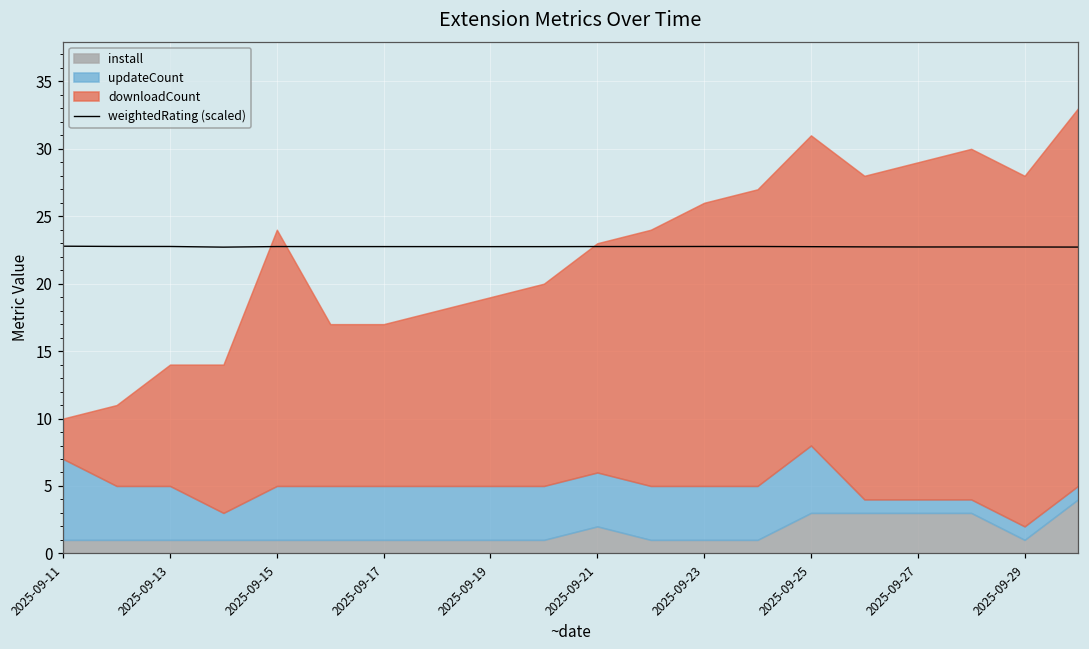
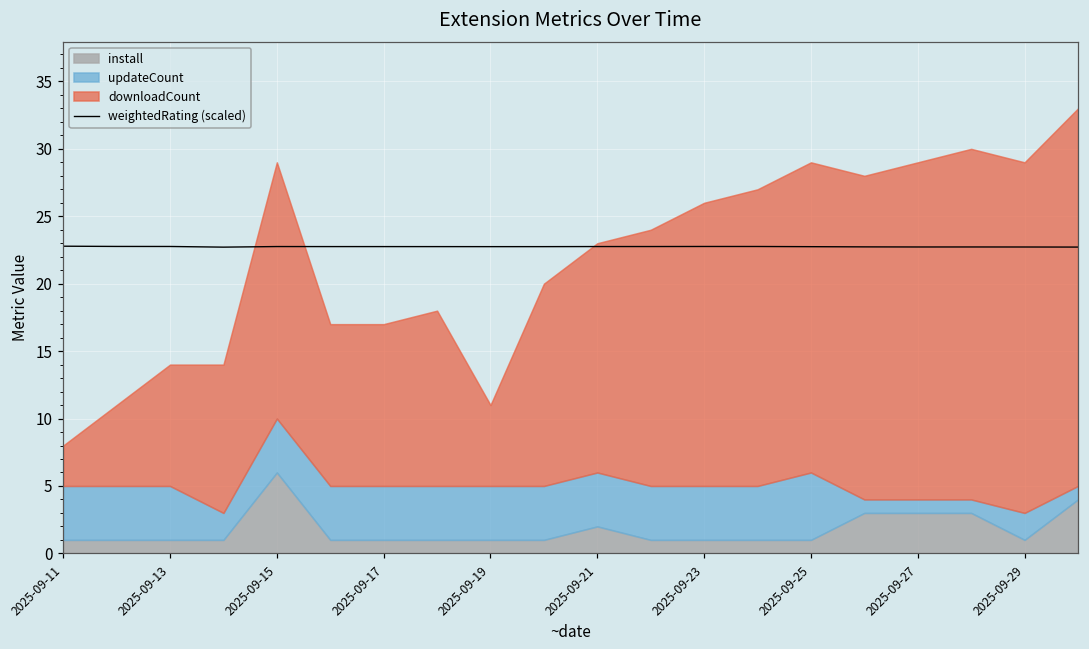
  {
    "weightedRating (scaled)": {
      "2025-09-11": 22.8,
      "2025-09-13": 22.8,
      "2025-09-15": 22.8,
      "2025-09-17": 22.8,
      "2025-09-19": 22.7,
      "2025-09-21": 22.8,
      "2025-09-23": 22.8,
      "2025-09-25": 22.7,
      "2025-09-27": 22.7,
      "2025-09-29": 22.7
    },
    "install": {
      "2025-09-11": 1,
      "2025-09-13": 1,
-     "2025-09-15": 1,
+     "2025-09-15": 6,
      "2025-09-17": 1,
      "2025-09-19": 1,
      "2025-09-21": 2,
      "2025-09-23": 1,
-     "2025-09-25": 3,
+     "2025-09-25": 1,
      "2025-09-27": 3,
      "2025-09-29": 1
    },
    "updateCount": {
-     "2025-09-11": 6,
+     "2025-09-11": 4,
      "2025-09-13": 4,
      "2025-09-15": 4,
      "2025-09-17": 4,
      "2025-09-19": 4,
      "2025-09-21": 4,
      "2025-09-23": 4,
      "2025-09-25": 5,
      "2025-09-27": 1,
-     "2025-09-29": 1
+     "2025-09-29": 2
    },
    "downloadCount": {
      "2025-09-11": 3,
      "2025-09-13": 9,
      "2025-09-15": 19,
      "2025-09-17": 12,
-     "2025-09-19": 14,
+     "2025-09-19": 6,
      "2025-09-21": 17,
      "2025-09-23": 21,
      "2025-09-25": 23,
      "2025-09-27": 25,
      "2025-09-29": 26
    }
  }
